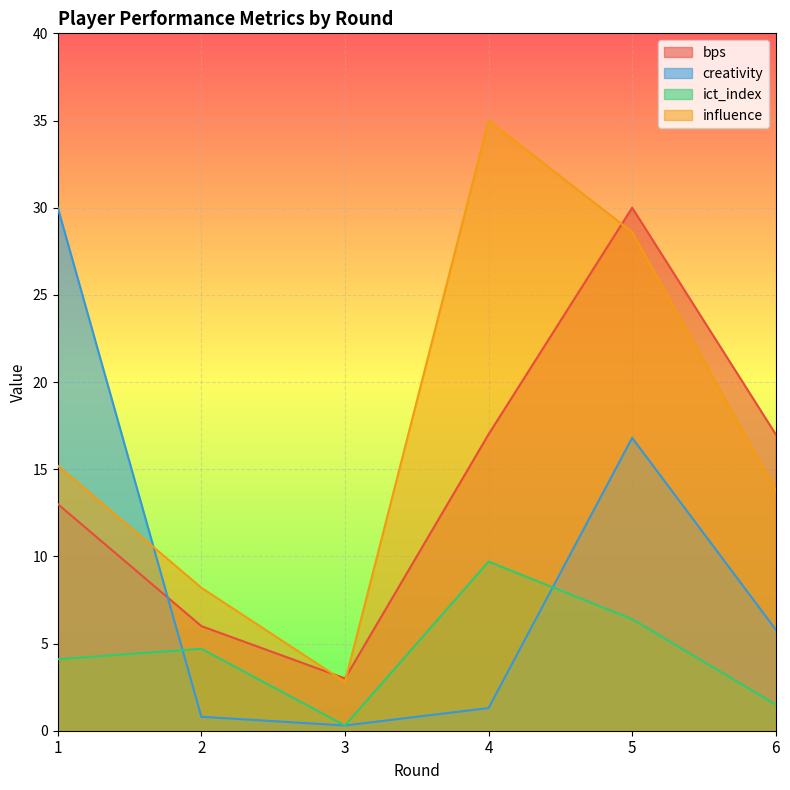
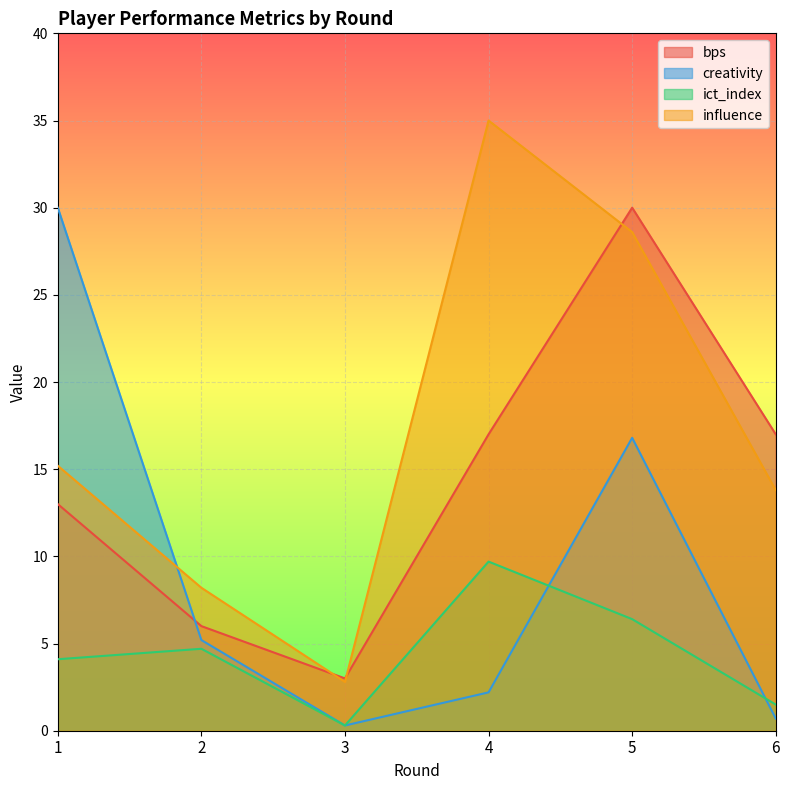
  {
    "bps": {
      "1": 13.0,
      "2": 6.0,
      "3": 3.0,
      "4": 17.0,
      "5": 30.0,
      "6": 17.0
    },
    "creativity": {
      "1": 30.0,
-     "2": 0.8,
-     "4": 1.3,
+     "2": 5.2,
+     "4": 2.2,
      "5": 16.8,
-     "6": 5.8
+     "6": 0.7
    },
    "ict_index": {
      "1": 4.1,
      "2": 4.7,
      "4": 9.7,
      "5": 6.4,
      "6": 1.5
    },
    "influence": {
      "1": 15.2,
      "2": 8.2,
      "3": 2.8,
      "4": 35.0,
      "5": 28.6,
      "6": 13.8
    }
  }
